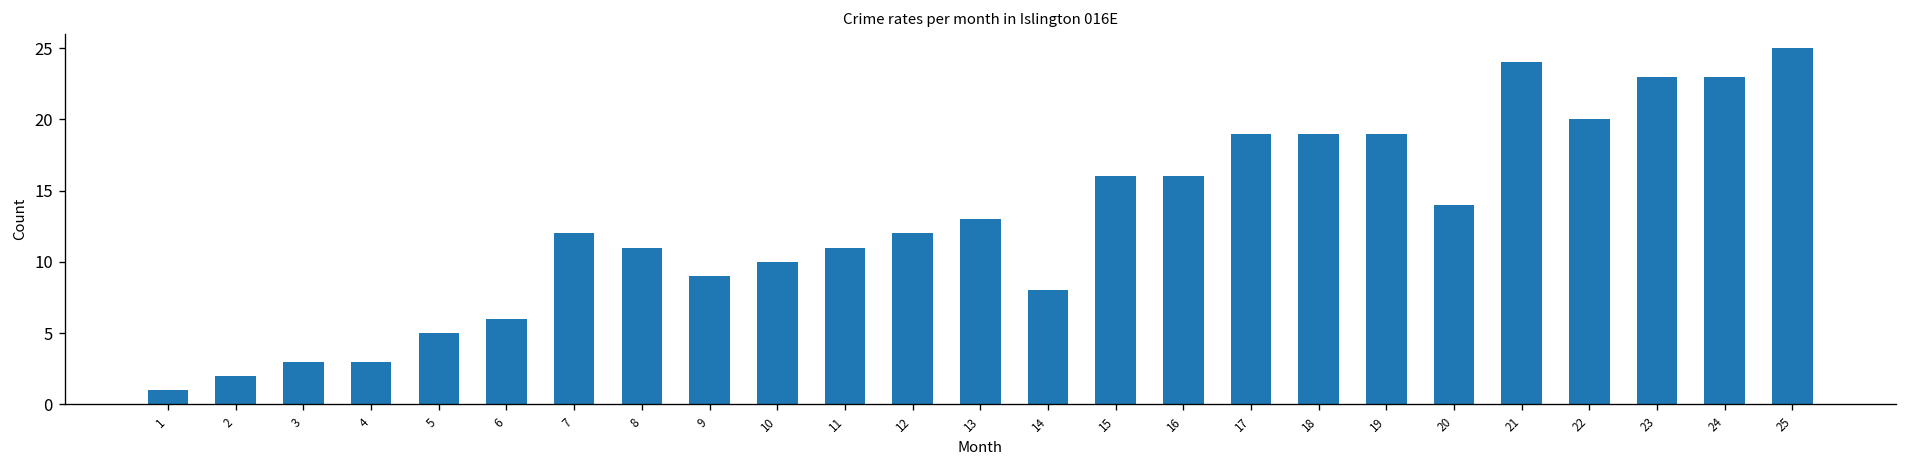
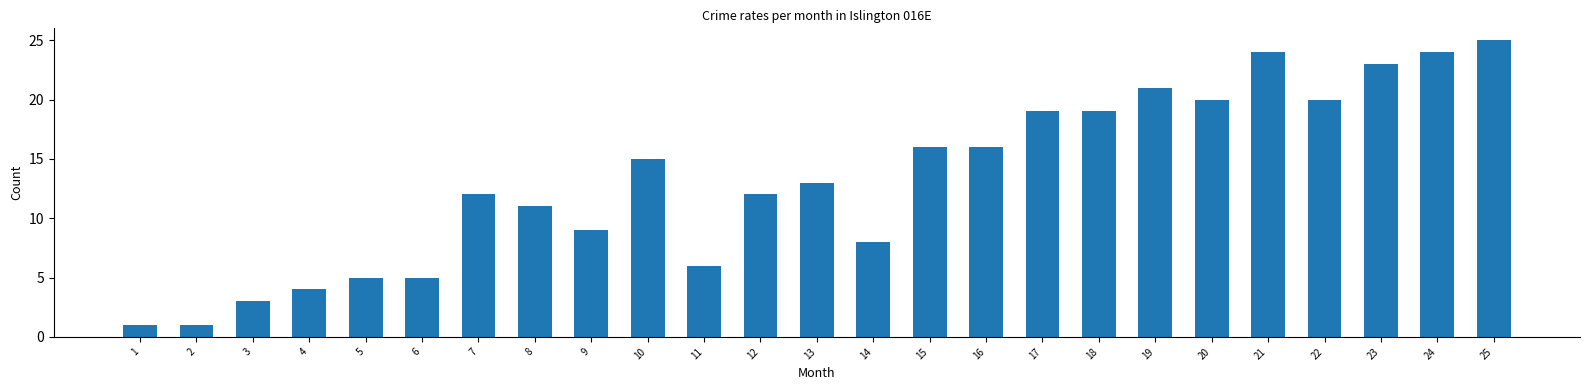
  {
    "1": 1,
-   "2": 2,
+   "2": 1,
    "3": 3,
-   "4": 3,
+   "4": 4,
    "5": 5,
-   "6": 6,
+   "6": 5,
    "7": 12,
    "8": 11,
    "9": 9,
-   "10": 10,
-   "11": 11,
+   "10": 15,
+   "11": 6,
    "12": 12,
    "13": 13,
    "14": 8,
    "15": 16,
    "16": 16,
    "17": 19,
    "18": 19,
-   "19": 19,
-   "20": 14,
+   "19": 21,
+   "20": 20,
    "21": 24,
    "22": 20,
    "23": 23,
-   "24": 23,
+   "24": 24,
    "25": 25
  }
